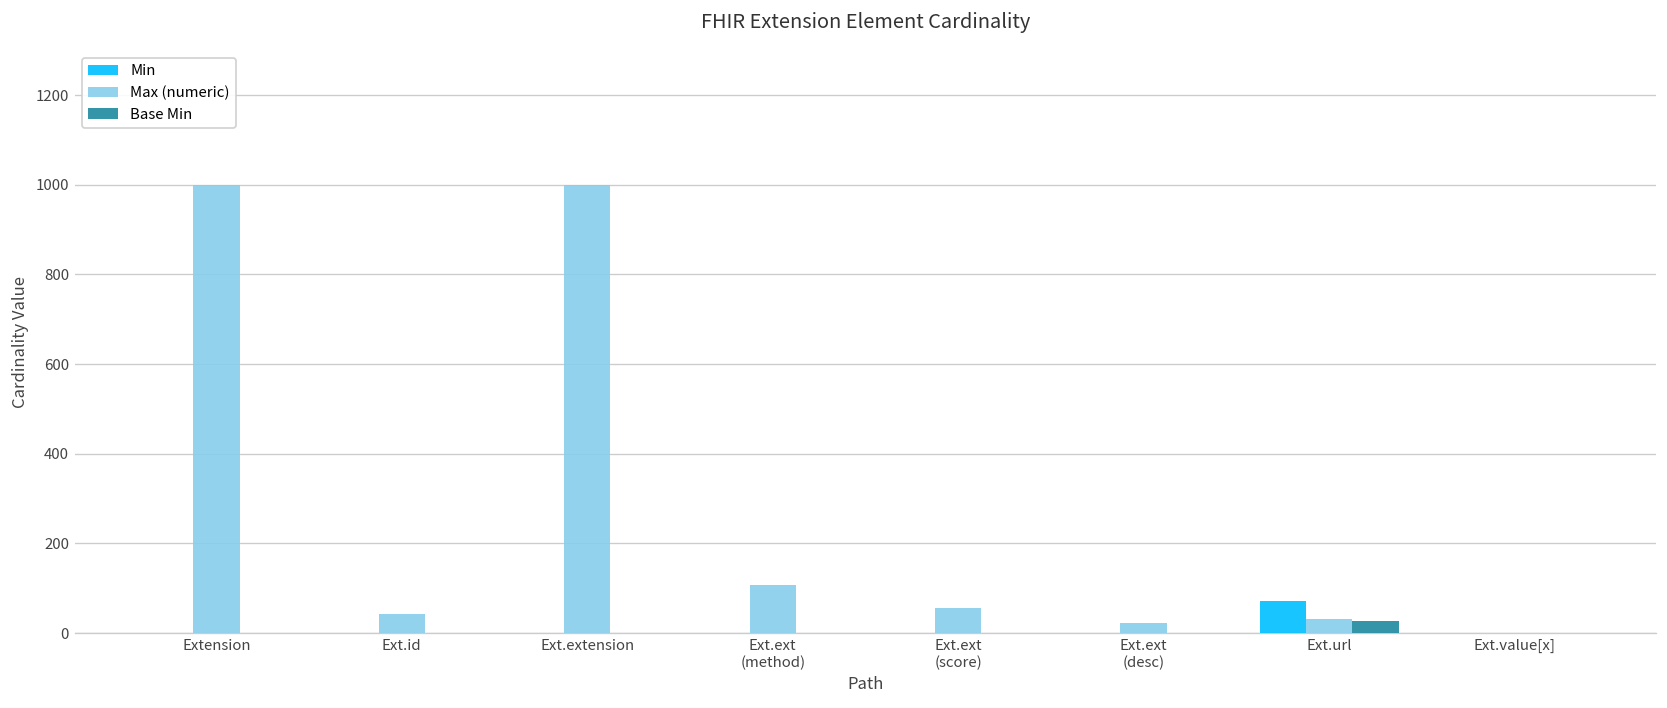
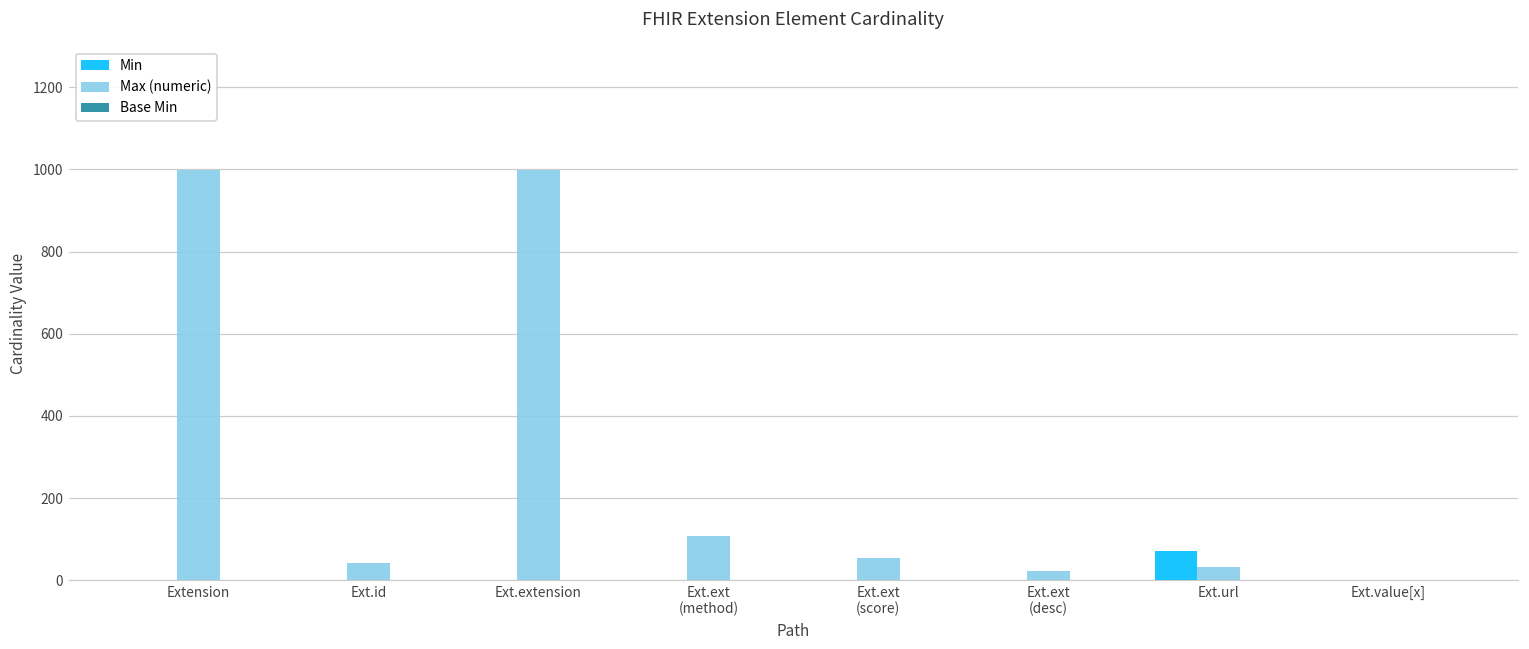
  {
    "Min": {
      "Extension": 0,
      "Ext.id": 0,
      "Ext.extension": 0,
      "Ext.ext (method)": 0,
      "Ext.ext (score)": 0,
      "Ext.ext (desc)": 0,
      "Ext.url": 70,
      "Ext.value[x]": 0
    },
    "Max (numeric)": {
      "Extension": 1000,
      "Ext.id": 40,
      "Ext.extension": 1000,
      "Ext.ext (method)": 110,
      "Ext.ext (score)": 60,
      "Ext.ext (desc)": 20,
      "Ext.url": 30,
      "Ext.value[x]": 0
    },
    "Base Min": {
      "Extension": 0,
      "Ext.id": 0,
      "Ext.extension": 0,
      "Ext.ext (method)": 0,
      "Ext.ext (score)": 0,
      "Ext.ext (desc)": 0,
-     "Ext.url": 30,
+     "Ext.url": 0,
      "Ext.value[x]": 0
    }
  }
